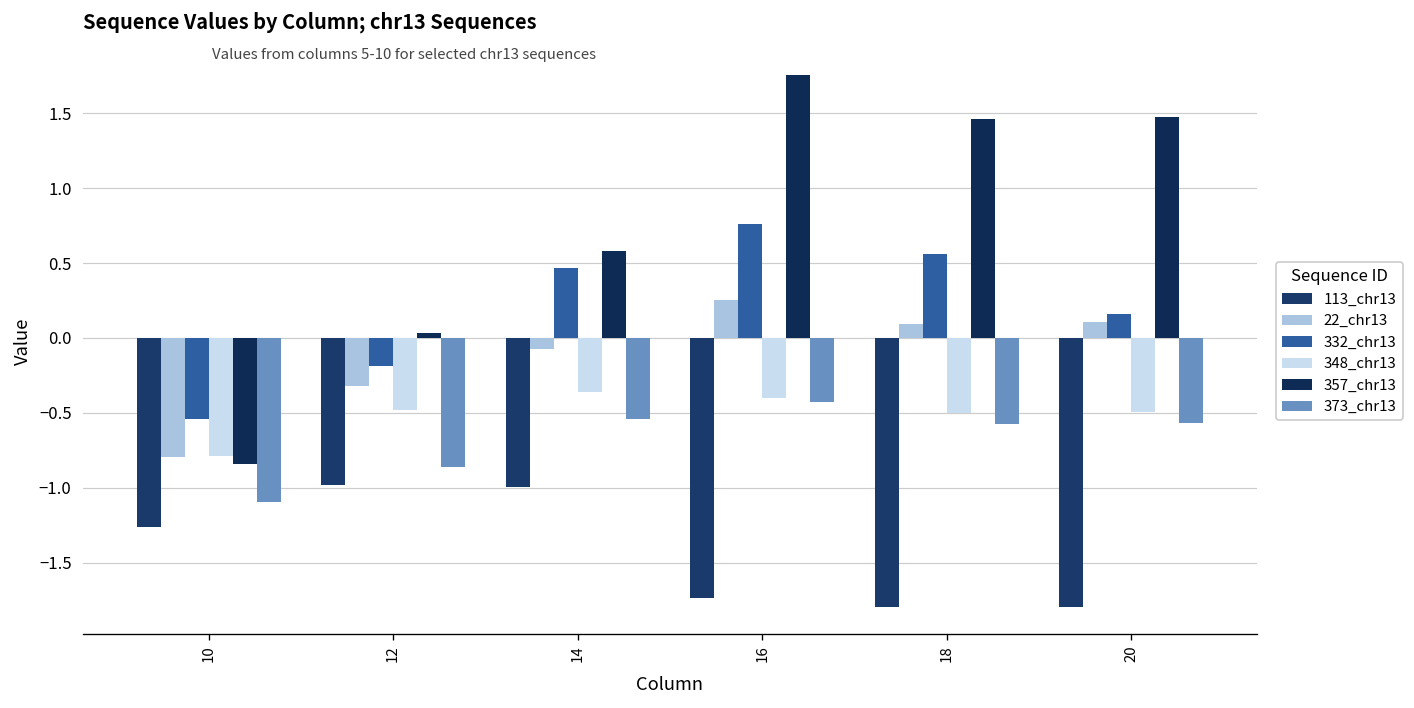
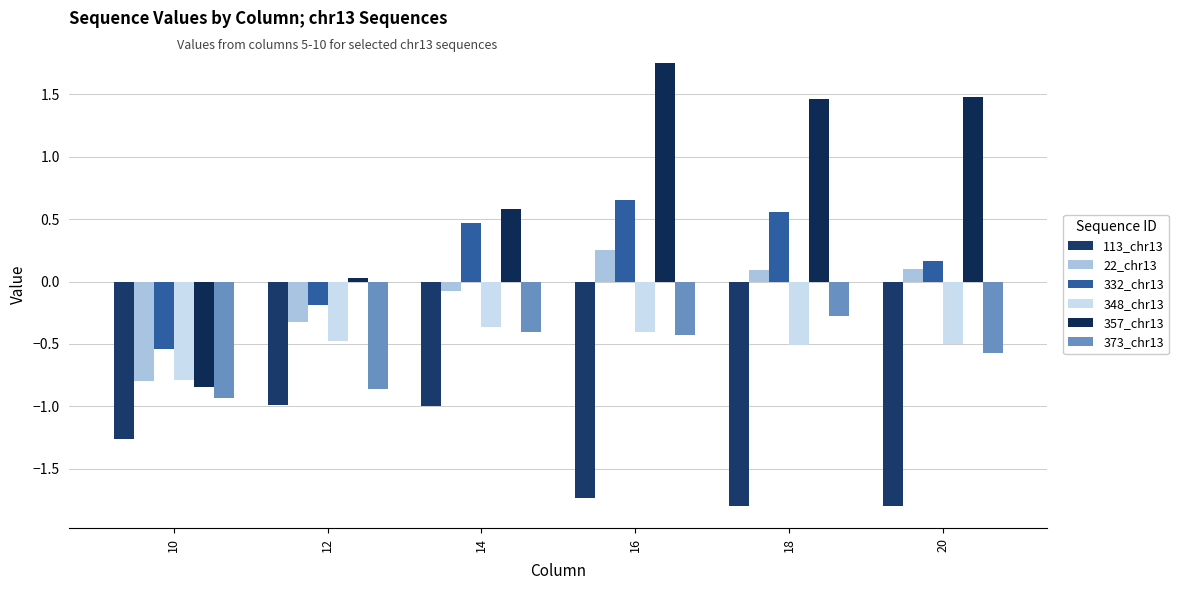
  {
    "332_chr13": {
      "10": -0.54,
      "12": -0.19,
      "14": 0.47,
-     "16": 0.76,
+     "16": 0.65,
      "18": 0.56,
      "20": 0.16
    },
    "373_chr13": {
-     "10": -1.09,
+     "10": -0.93,
      "12": -0.86,
-     "14": -0.54,
+     "14": -0.41,
      "16": -0.43,
-     "18": -0.58,
+     "18": -0.27,
      "20": -0.57
    }
  }
